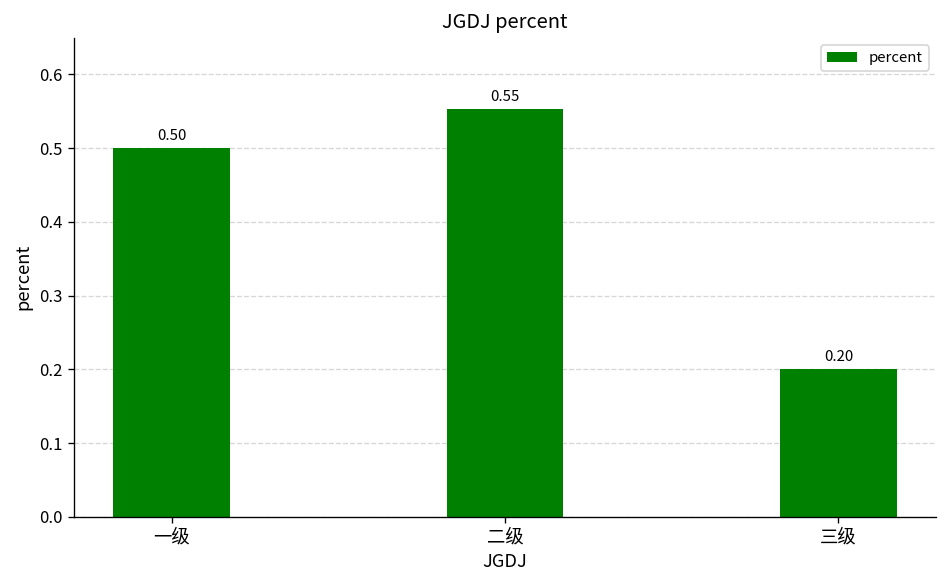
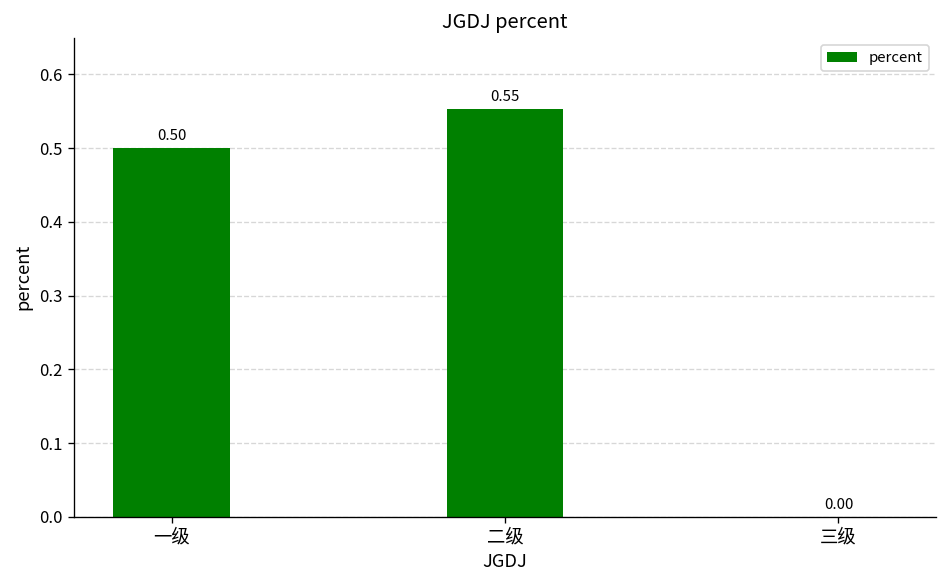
  {
    "一级": 0.50,
    "二级": 0.55,
-   "三级": 0.20
+   "三级": 0.00
  }
